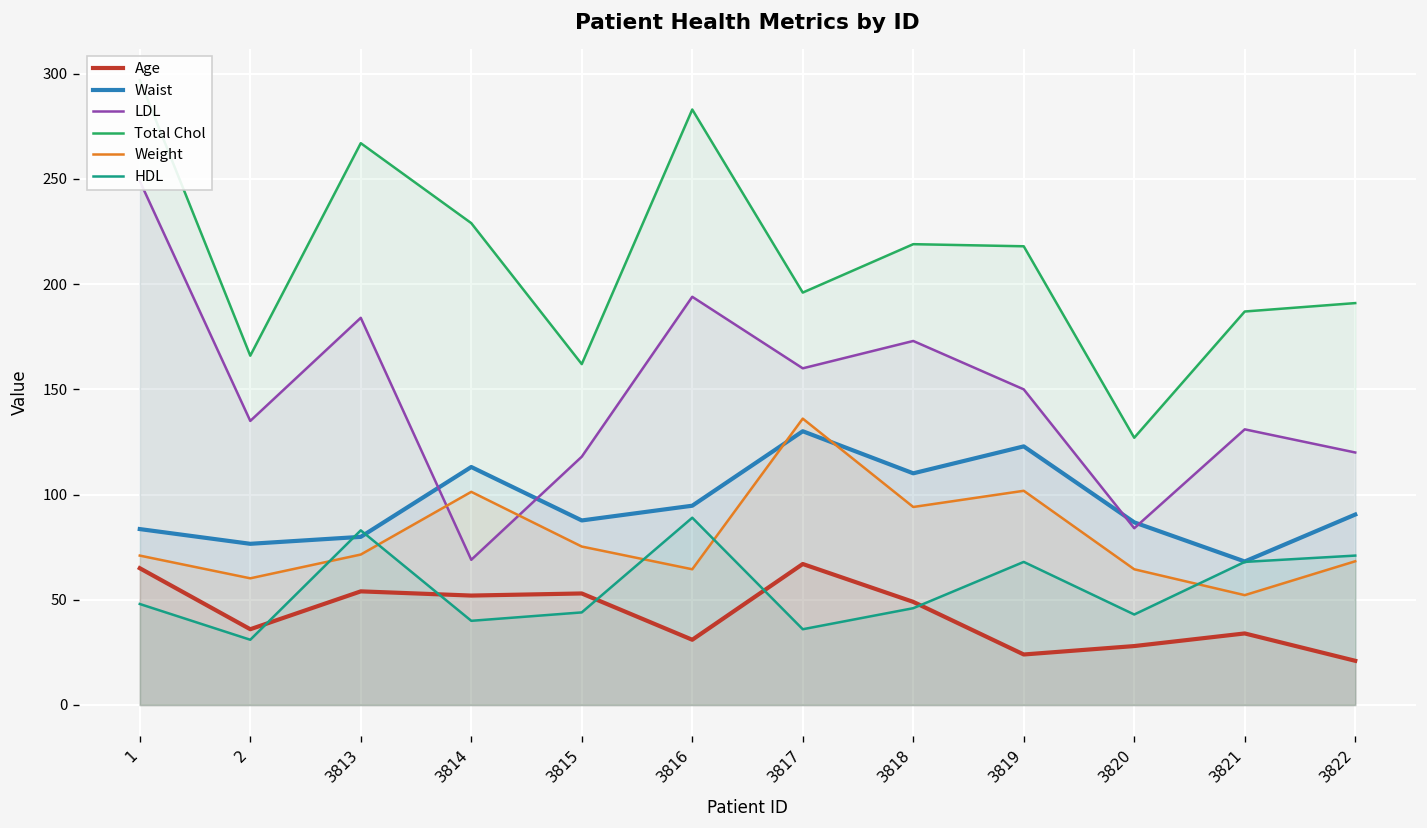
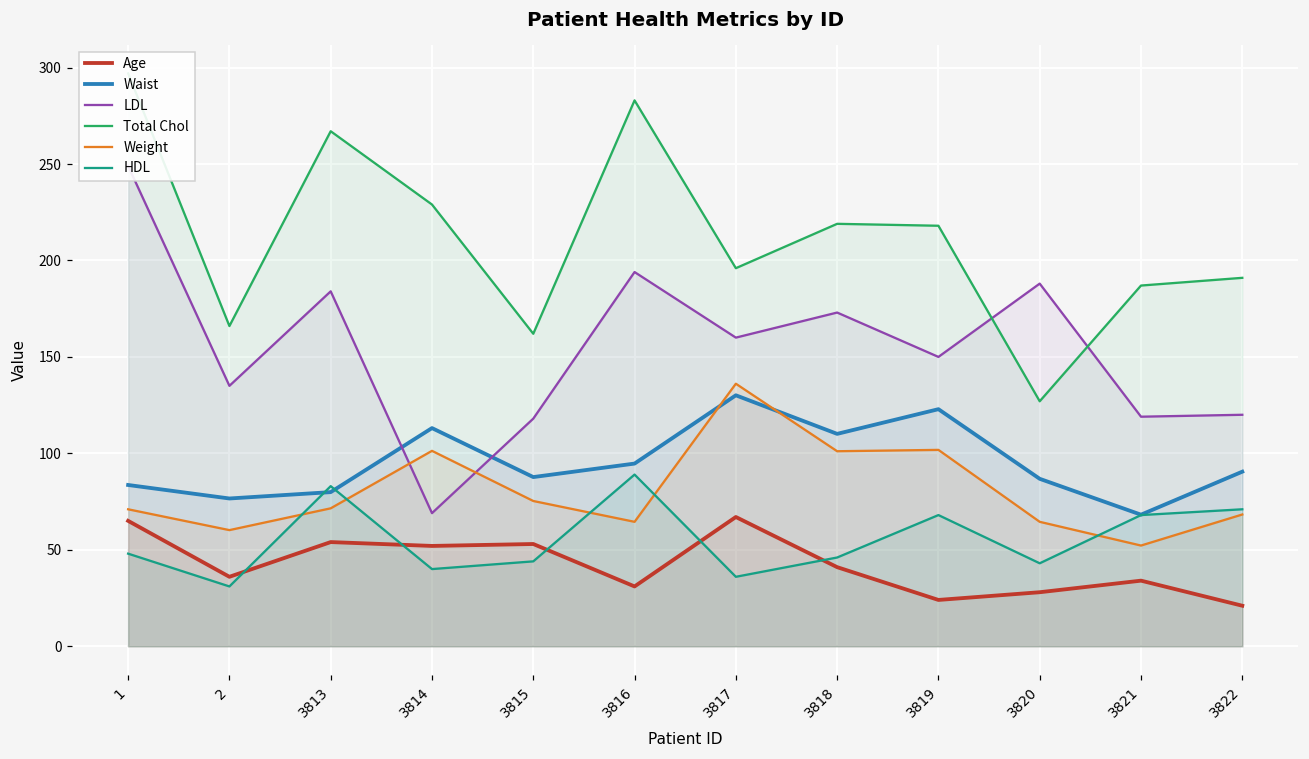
  {
    "Age": {
      "1": 65,
      "2": 36,
      "3813": 54,
      "3814": 52,
      "3815": 53,
      "3816": 31,
      "3817": 67,
-     "3818": 49,
+     "3818": 41,
      "3819": 24,
      "3820": 28,
      "3821": 34,
      "3822": 21
    },
    "Waist": {
      "1": 84,
      "2": 77,
      "3813": 80,
      "3814": 113,
      "3815": 88,
      "3816": 95,
      "3817": 130,
      "3818": 110,
      "3819": 123,
      "3820": 87,
      "3822": 91
    },
    "LDL": {
      "2": 135,
      "3813": 184,
      "3814": 69,
      "3815": 118,
      "3816": 194,
      "3817": 160,
      "3818": 173,
      "3819": 150,
-     "3820": 84,
-     "3821": 131,
+     "3820": 188,
+     "3821": 119,
      "3822": 120
    },
    "Weight": {
      "1": 71,
      "2": 60,
      "3813": 72,
      "3814": 101,
      "3815": 75,
      "3816": 65,
      "3817": 136,
-     "3818": 94,
+     "3818": 101,
      "3819": 102,
      "3820": 65,
      "3821": 52,
      "3822": 68
    }
  }
